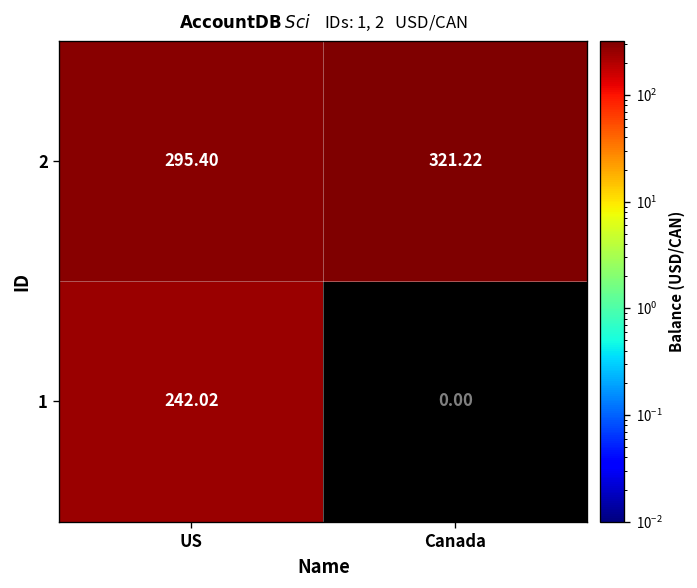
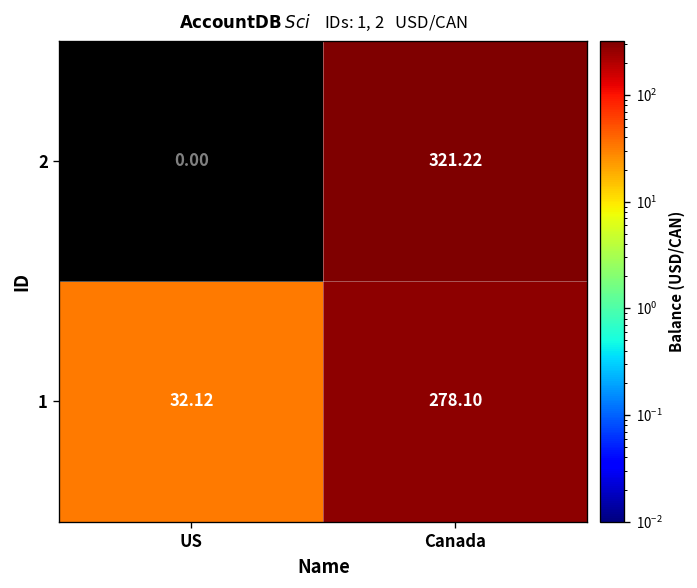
  {
    "2": {
-     "US": 295.40,
+     "US": 0.00,
      "Canada": 321.22
    },
    "1": {
-     "US": 242.02,
-     "Canada": 0.00
+     "US": 32.12,
+     "Canada": 278.10
    }
  }
